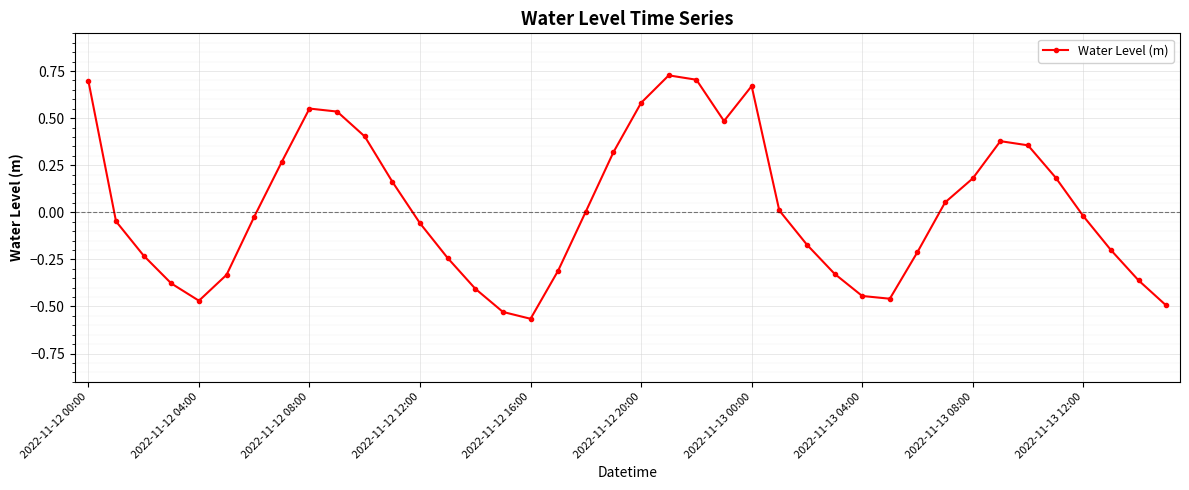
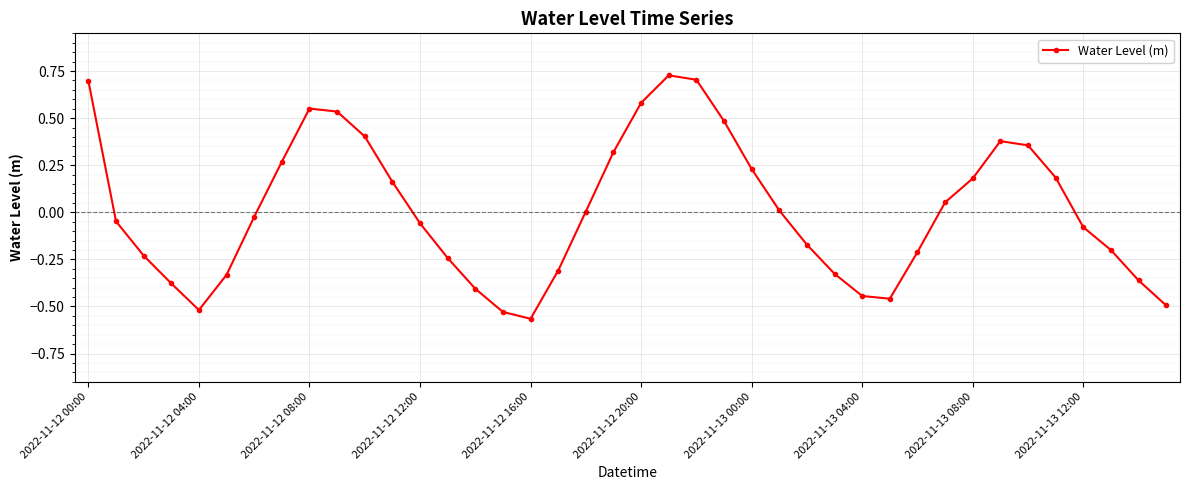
  {
    "2022-11-12 00:00": 0.70,
-   "2022-11-12 04:00": -0.47,
+   "2022-11-12 04:00": -0.52,
    "2022-11-12 08:00": 0.55,
    "2022-11-12 12:00": -0.06,
    "2022-11-12 16:00": -0.57,
    "2022-11-12 20:00": 0.58,
-   "2022-11-13 00:00": 0.67,
+   "2022-11-13 00:00": 0.23,
    "2022-11-13 04:00": -0.44,
    "2022-11-13 08:00": 0.18,
-   "2022-11-13 12:00": -0.02
+   "2022-11-13 12:00": -0.08
  }
